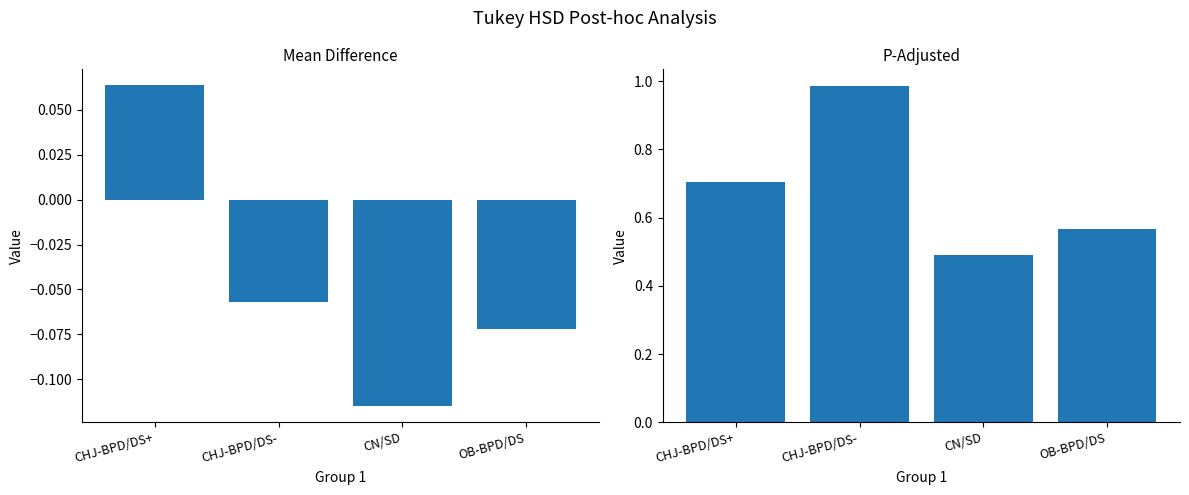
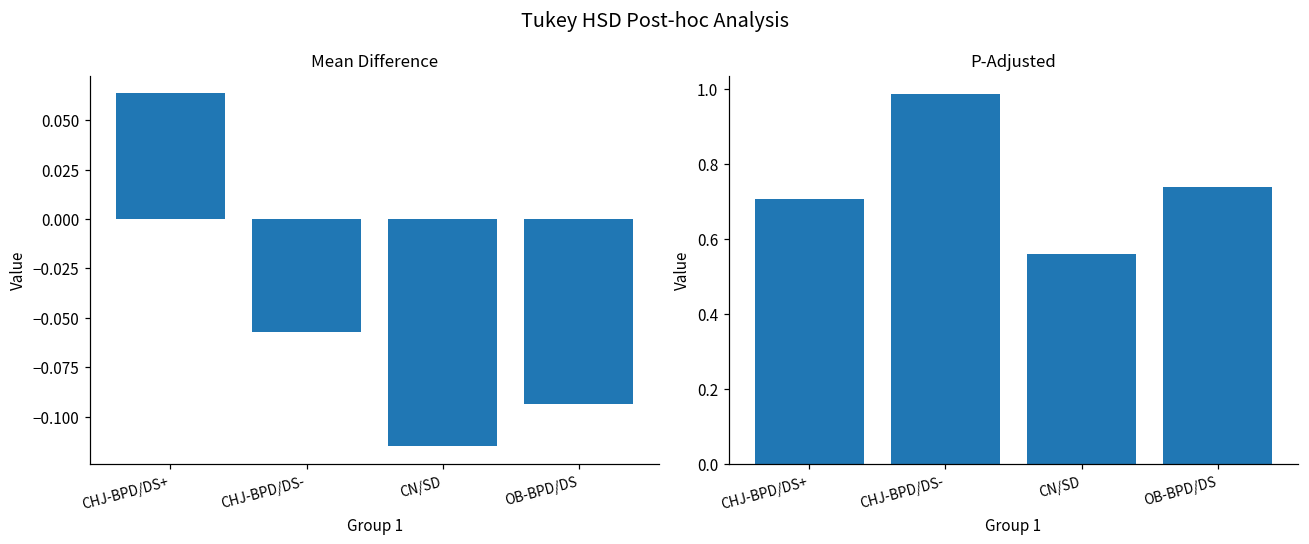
  {
    "Mean Difference": {
      "CHJ-BPD/DS+": 0.064,
      "CHJ-BPD/DS-": -0.057,
      "CN/SD": -0.115,
-     "OB-BPD/DS": -0.072
+     "OB-BPD/DS": -0.094
    },
    "P-Adjusted": {
      "CHJ-BPD/DS+": 0.71,
      "CHJ-BPD/DS-": 0.99,
-     "CN/SD": 0.49,
-     "OB-BPD/DS": 0.57
+     "CN/SD": 0.56,
+     "OB-BPD/DS": 0.74
    }
  }
